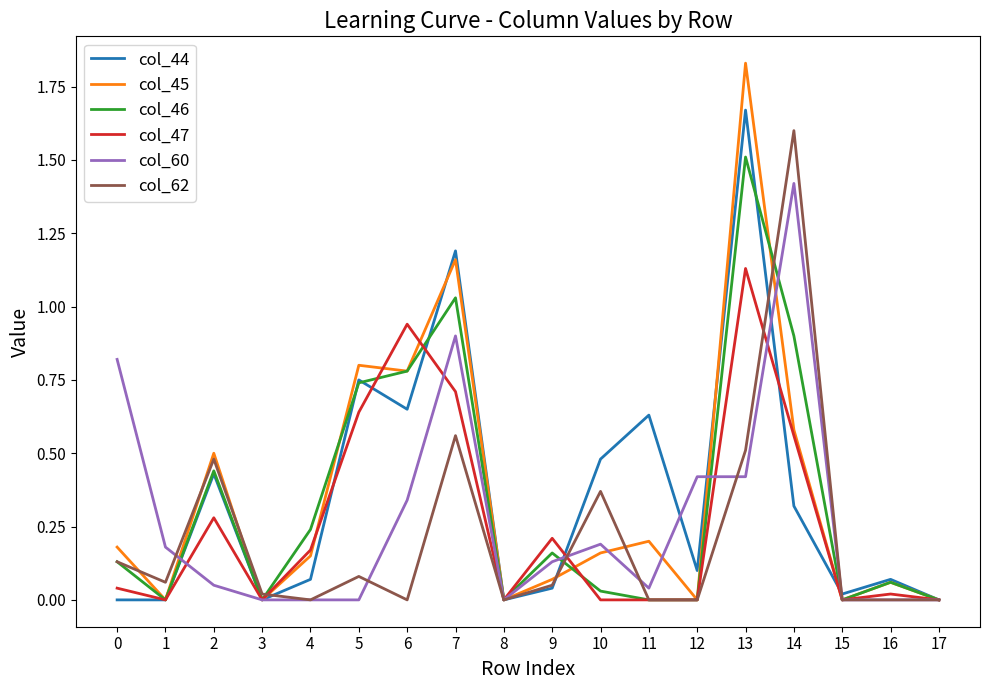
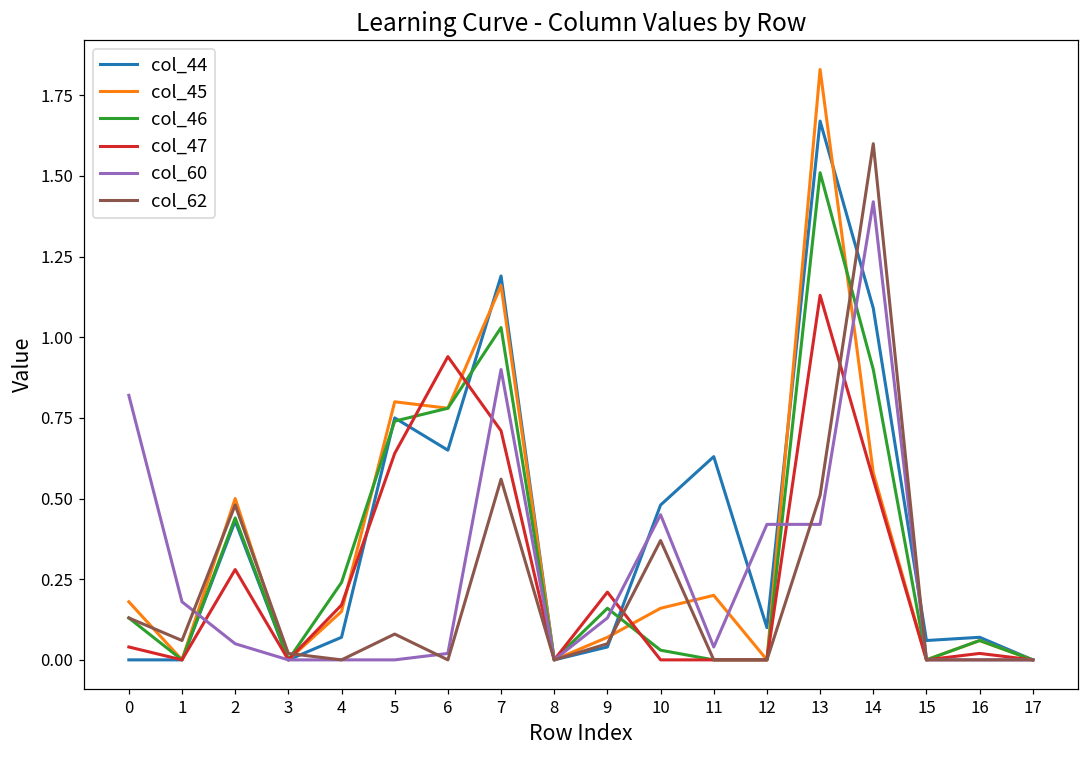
  {
    "col_44": {
      "0": 0.00,
      "2": 0.43,
      "4": 0.07,
      "5": 0.75,
      "6": 0.65,
      "7": 1.19,
      "9": 0.04,
      "10": 0.48,
      "11": 0.63,
      "12": 0.10,
      "13": 1.67,
-     "14": 0.32,
-     "15": 0.02,
+     "14": 1.09,
+     "15": 0.06,
      "16": 0.07
    },
    "col_45": {
      "0": 0.18,
      "2": 0.50,
      "4": 0.15,
      "5": 0.80,
      "7": 1.16,
      "9": 0.07,
      "10": 0.16,
      "11": 0.20,
      "13": 1.83,
      "14": 0.58
    },
    "col_46": {
      "2": 0.44,
      "4": 0.24,
      "5": 0.74,
      "7": 1.03,
      "9": 0.16,
      "10": 0.03,
      "13": 1.51,
      "14": 0.90
    },
    "col_47": {
      "0": 0.04,
      "2": 0.28,
      "4": 0.17,
      "5": 0.64,
      "6": 0.94,
      "7": 0.71,
      "9": 0.21,
      "10": 0.00,
      "13": 1.13,
      "14": 0.56,
      "16": 0.02
    },
    "col_60": {
      "0": 0.82,
      "1": 0.18,
      "2": 0.05,
      "5": 0.00,
-     "6": 0.34,
+     "6": 0.02,
      "7": 0.90,
      "9": 0.13,
-     "10": 0.19,
+     "10": 0.45,
      "11": 0.04,
      "12": 0.42,
      "13": 0.42,
      "14": 1.42
    },
    "col_62": {
      "1": 0.06,
      "2": 0.48,
      "3": 0.02,
      "5": 0.08,
      "6": 0.00,
      "7": 0.56,
      "9": 0.05,
      "10": 0.37,
      "13": 0.51,
      "14": 1.60
    }
  }
